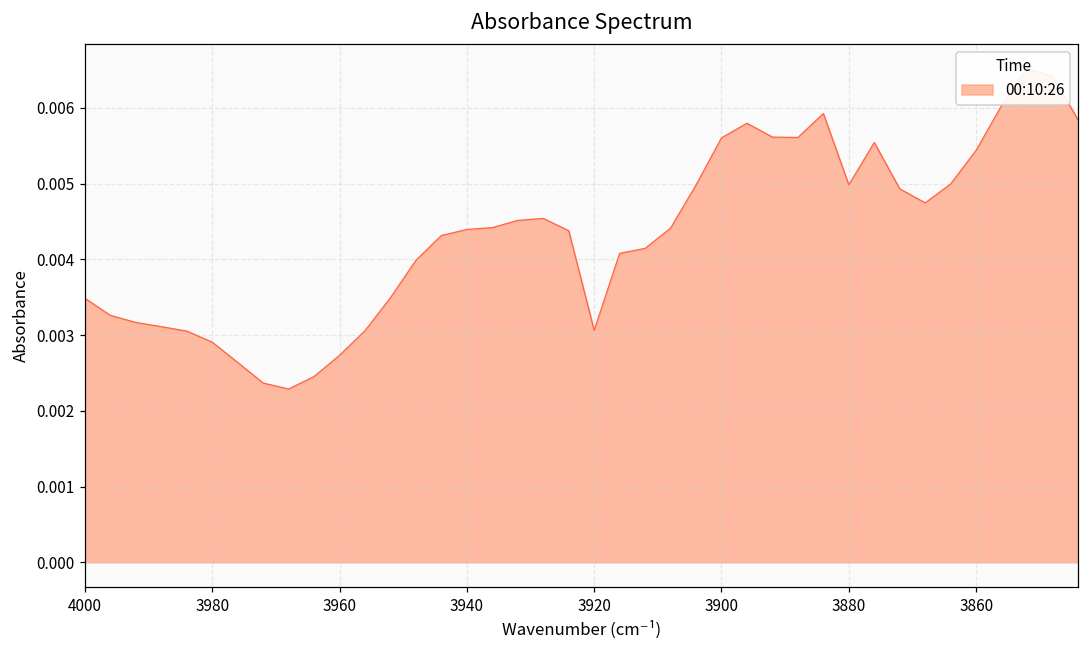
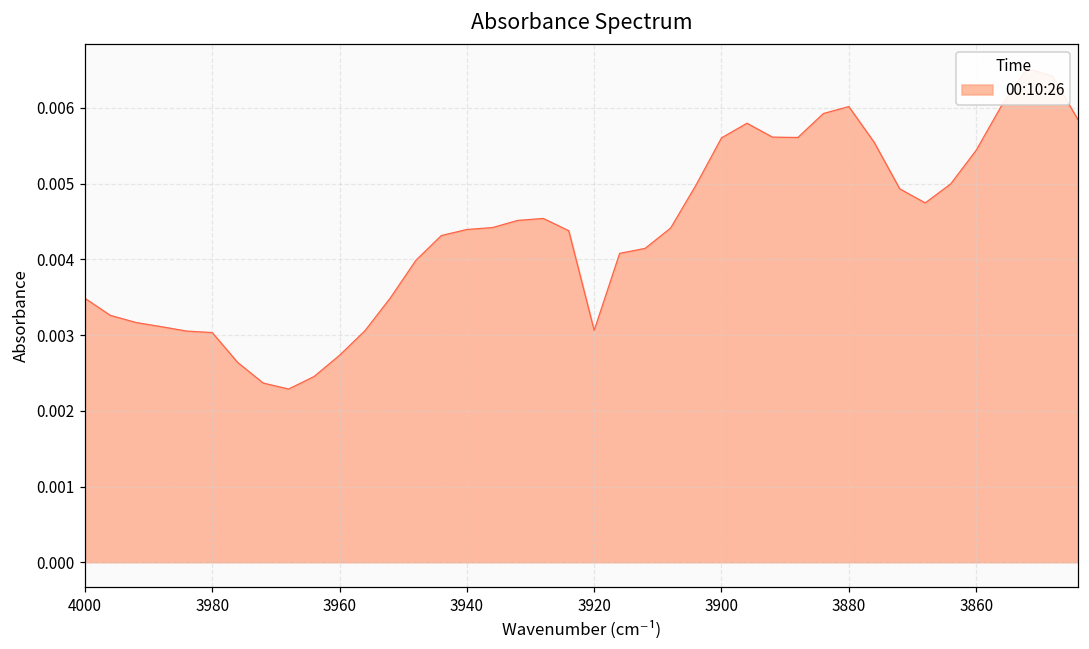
  {
    "4000": 0.0035,
-   "3980": 0.0029,
+   "3980": 0.0030,
    "3960": 0.0027,
    "3940": 0.0044,
    "3920": 0.0031,
    "3900": 0.0056,
-   "3880": 0.0050,
+   "3880": 0.0060,
    "3860": 0.0054
  }
